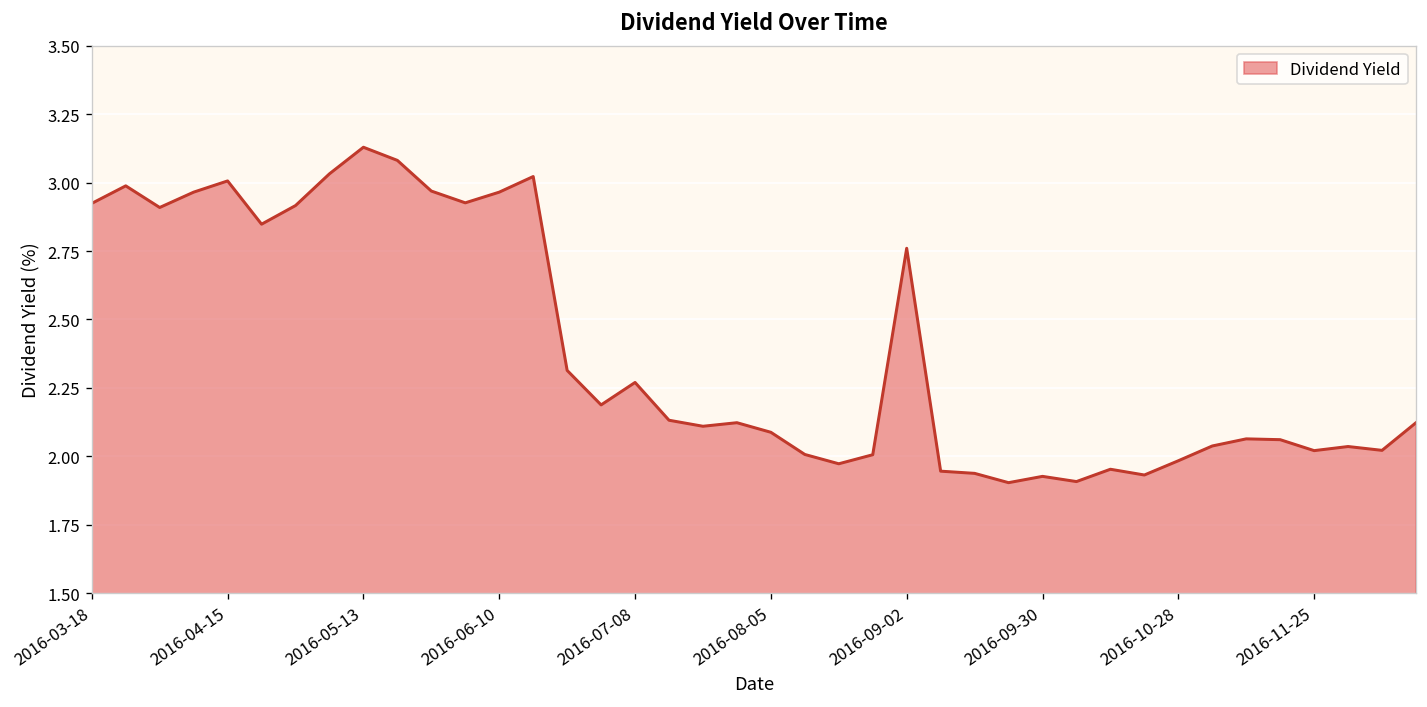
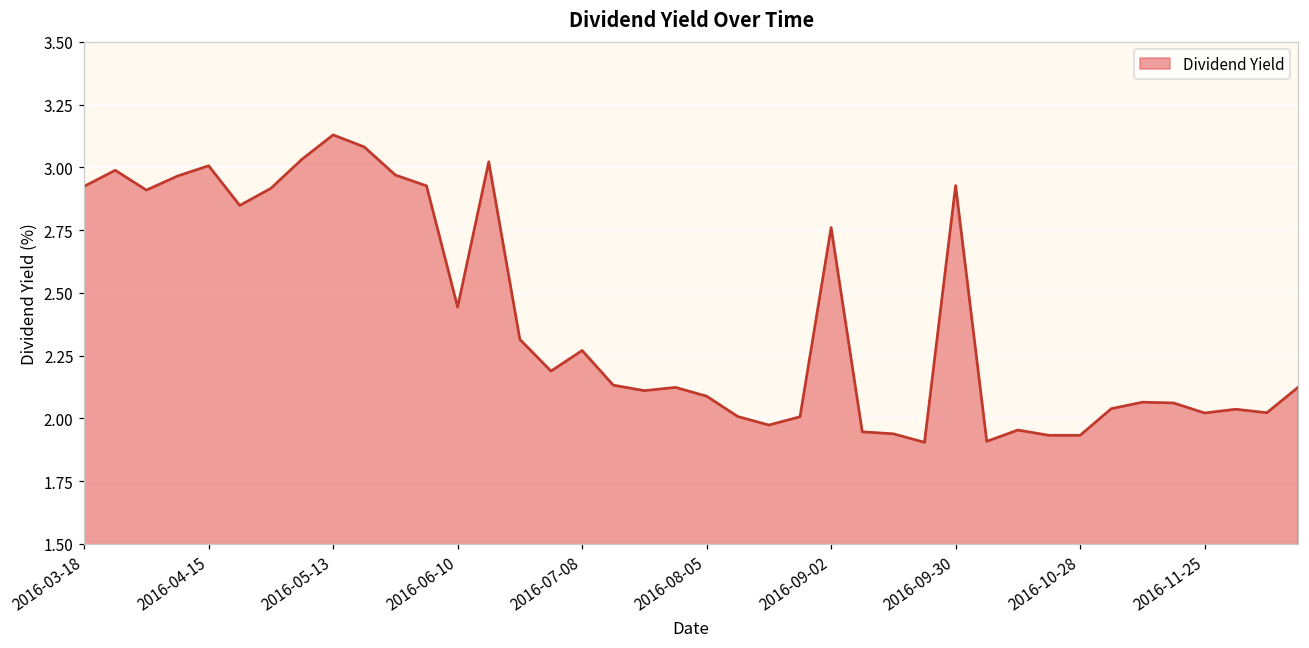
  {
    "2016-03-18": 2.92,
    "2016-04-15": 3.01,
    "2016-05-13": 3.13,
-   "2016-06-10": 2.97,
+   "2016-06-10": 2.44,
    "2016-07-08": 2.27,
    "2016-08-05": 2.09,
    "2016-09-02": 2.76,
-   "2016-09-30": 1.93,
-   "2016-10-28": 1.98,
+   "2016-09-30": 2.93,
+   "2016-10-28": 1.93,
    "2016-11-25": 2.02
  }
